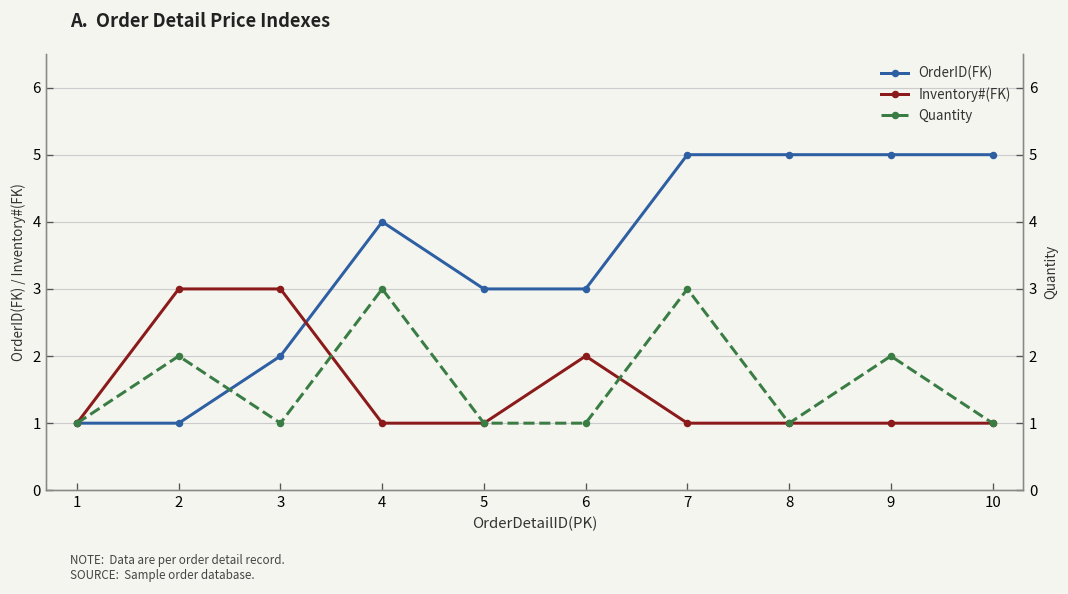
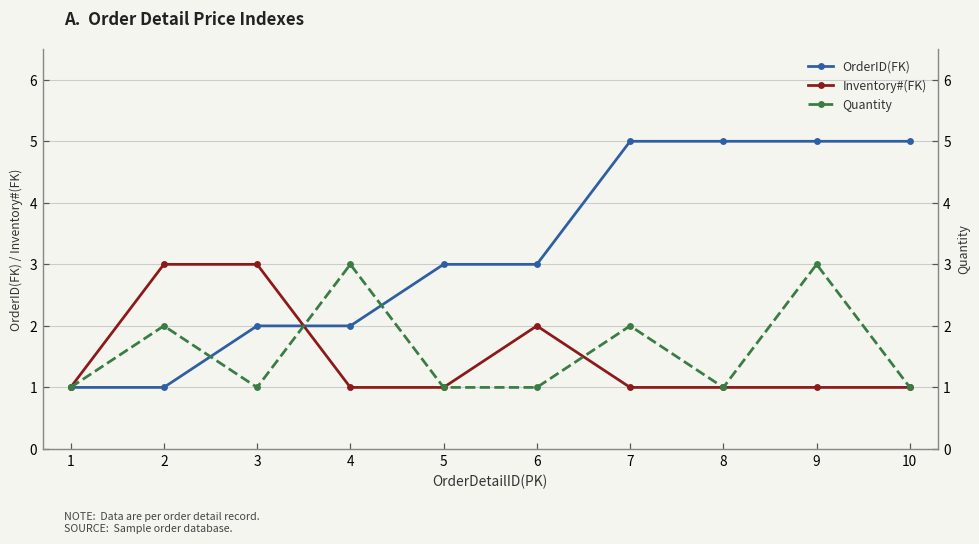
  {
    "OrderID(FK)": {
      "2": 1,
      "3": 2,
-     "4": 4,
+     "4": 2,
      "5": 3,
      "6": 3,
      "7": 5,
      "8": 5,
      "9": 5,
      "10": 5
    },
    "Inventory#(FK)": {
      "2": 3,
      "3": 3,
      "4": 1,
      "6": 2,
      "7": 1,
      "9": 1
    },
    "Quantity": {
      "2": 2,
      "3": 1,
      "4": 3,
      "6": 1,
-     "7": 3,
-     "9": 2
+     "7": 2,
+     "9": 3
    }
  }
